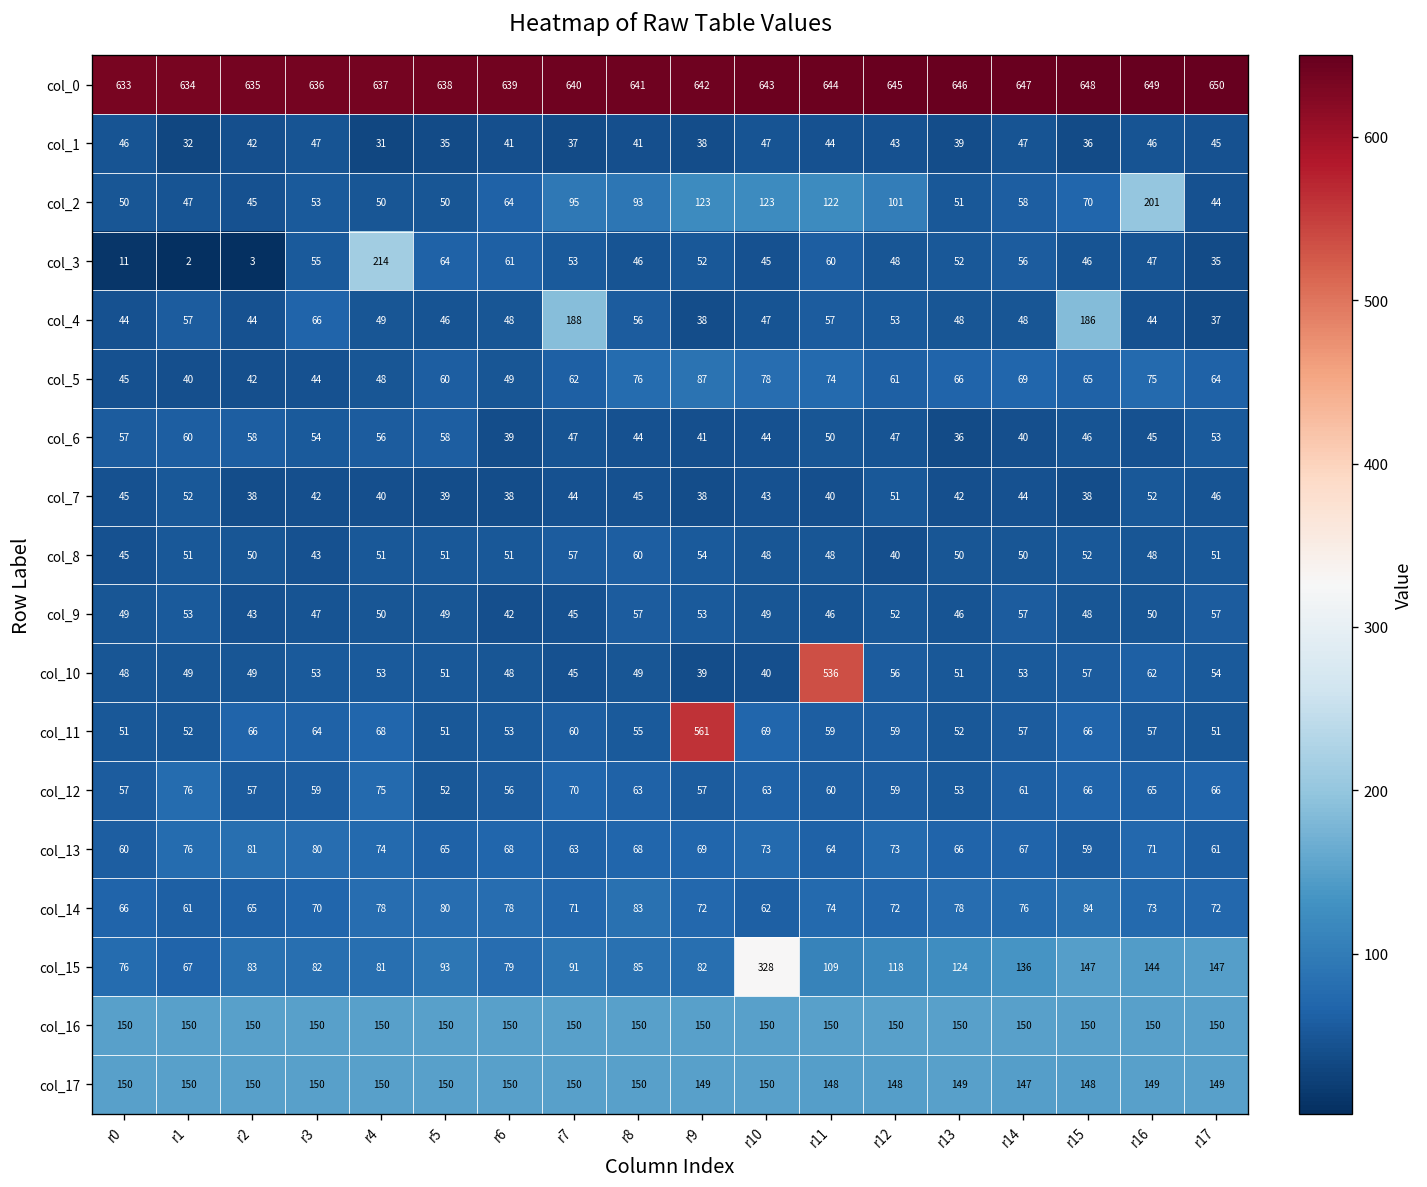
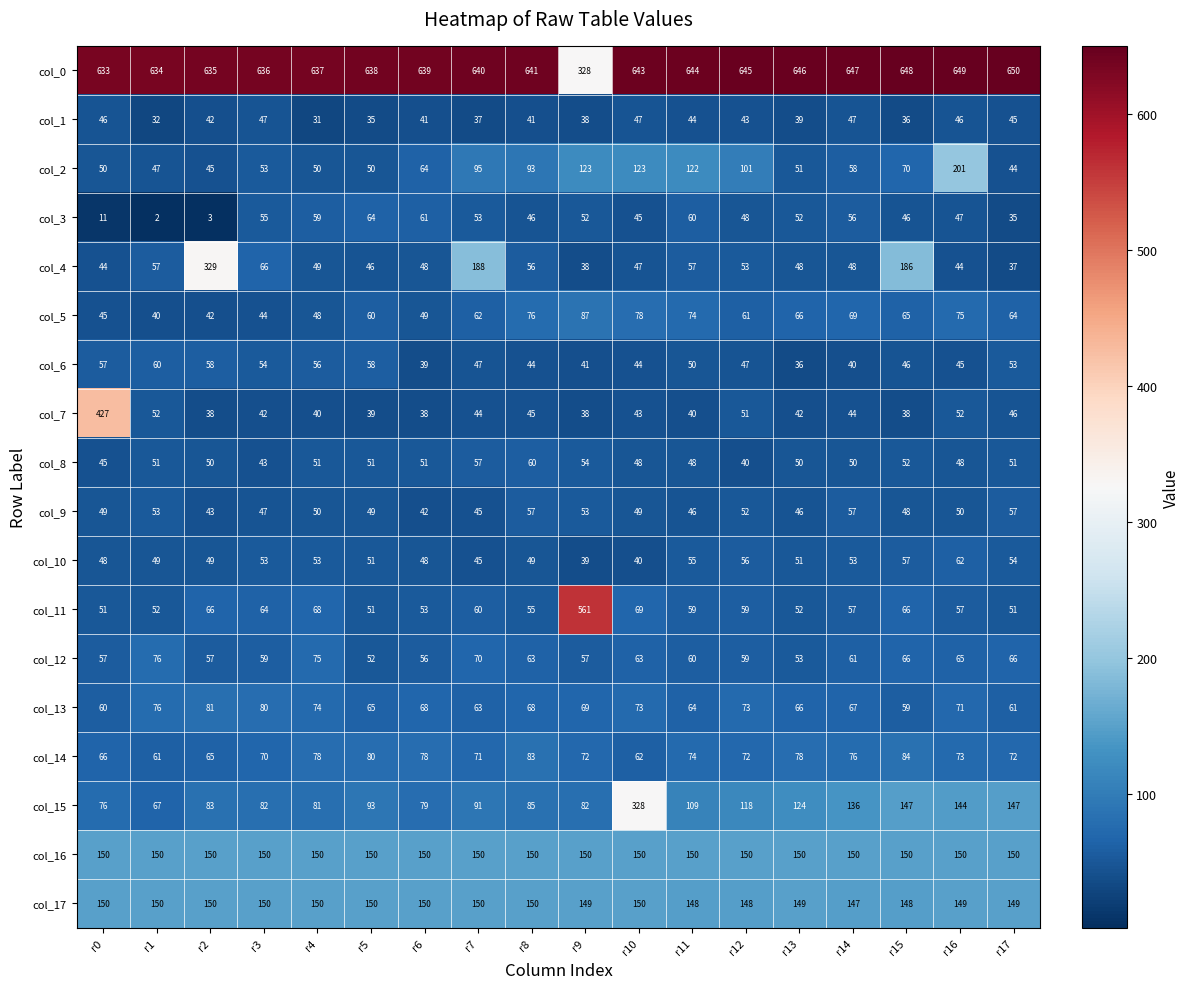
  {
    "col_0": {
      "r0": 633,
      "r1": 634,
      "r2": 635,
      "r3": 636,
      "r4": 637,
      "r5": 638,
      "r6": 639,
      "r7": 640,
      "r8": 641,
-     "r9": 642,
+     "r9": 328,
      "r10": 643,
      "r11": 644,
      "r12": 645,
      "r13": 646,
      "r14": 647,
      "r15": 648,
      "r16": 649,
      "r17": 650
    },
    "col_3": {
      "r0": 11,
      "r1": 2,
      "r2": 3,
      "r3": 55,
-     "r4": 214,
+     "r4": 59,
      "r5": 64,
      "r6": 61,
      "r7": 53,
      "r8": 46,
      "r9": 52,
      "r10": 45,
      "r11": 60,
      "r12": 48,
      "r13": 52,
      "r14": 56,
      "r15": 46,
      "r16": 47,
      "r17": 35
    },
    "col_4": {
      "r0": 44,
      "r1": 57,
-     "r2": 44,
+     "r2": 329,
      "r3": 66,
      "r4": 49,
      "r5": 46,
      "r6": 48,
      "r7": 188,
      "r8": 56,
      "r9": 38,
      "r10": 47,
      "r11": 57,
      "r12": 53,
      "r13": 48,
      "r14": 48,
      "r15": 186,
      "r16": 44,
      "r17": 37
    },
    "col_7": {
-     "r0": 45,
+     "r0": 427,
      "r1": 52,
      "r2": 38,
      "r3": 42,
      "r4": 40,
      "r5": 39,
      "r6": 38,
      "r7": 44,
      "r8": 45,
      "r9": 38,
      "r10": 43,
      "r11": 40,
      "r12": 51,
      "r13": 42,
      "r14": 44,
      "r15": 38,
      "r16": 52,
      "r17": 46
    },
    "col_10": {
      "r0": 48,
      "r1": 49,
      "r2": 49,
      "r3": 53,
      "r4": 53,
      "r5": 51,
      "r6": 48,
      "r7": 45,
      "r8": 49,
      "r9": 39,
      "r10": 40,
-     "r11": 536,
+     "r11": 55,
      "r12": 56,
      "r13": 51,
      "r14": 53,
      "r15": 57,
      "r16": 62,
      "r17": 54
    }
  }
